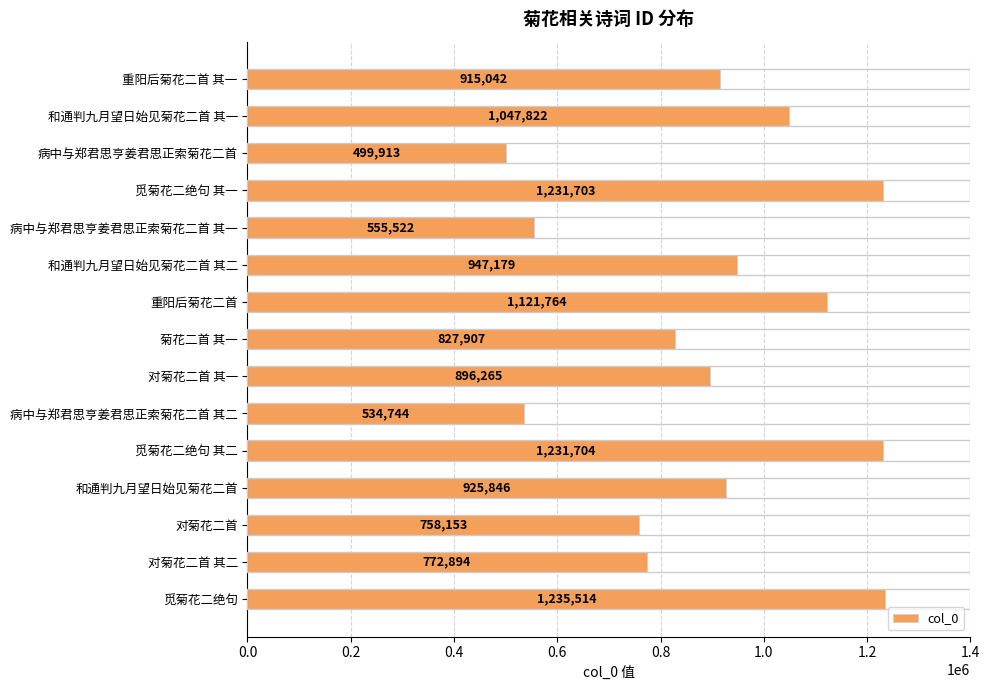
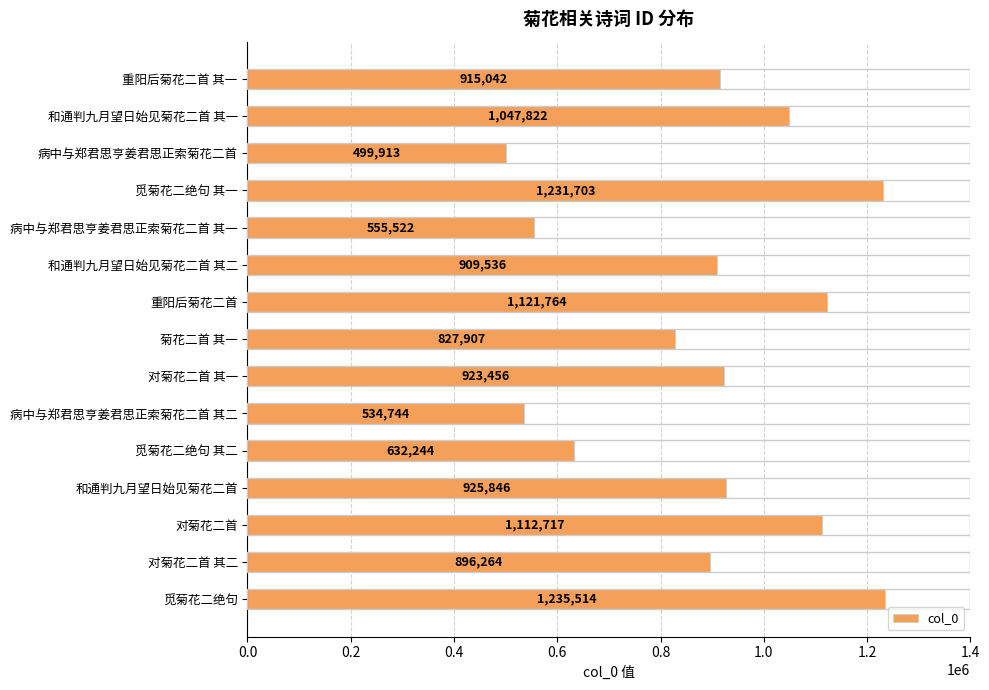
  {
    "重阳后菊花二首 其一": "915,042",
    "和通判九月望日始见菊花二首 其一": "1,047,822",
    "病中与郑君思亨姜君思正索菊花二首": "499,913",
    "觅菊花二绝句 其一": "1,231,703",
    "病中与郑君思亨姜君思正索菊花二首 其一": "555,522",
-   "和通判九月望日始见菊花二首 其二": "947,179",
+   "和通判九月望日始见菊花二首 其二": "909,536",
    "重阳后菊花二首": "1,121,764",
    "菊花二首 其一": "827,907",
-   "对菊花二首 其一": "896,265",
+   "对菊花二首 其一": "923,456",
    "病中与郑君思亨姜君思正索菊花二首 其二": "534,744",
-   "觅菊花二绝句 其二": "1,231,704",
+   "觅菊花二绝句 其二": "632,244",
    "和通判九月望日始见菊花二首": "925,846",
-   "对菊花二首": "758,153",
-   "对菊花二首 其二": "772,894",
+   "对菊花二首": "1,112,717",
+   "对菊花二首 其二": "896,264",
    "觅菊花二绝句": "1,235,514"
  }
